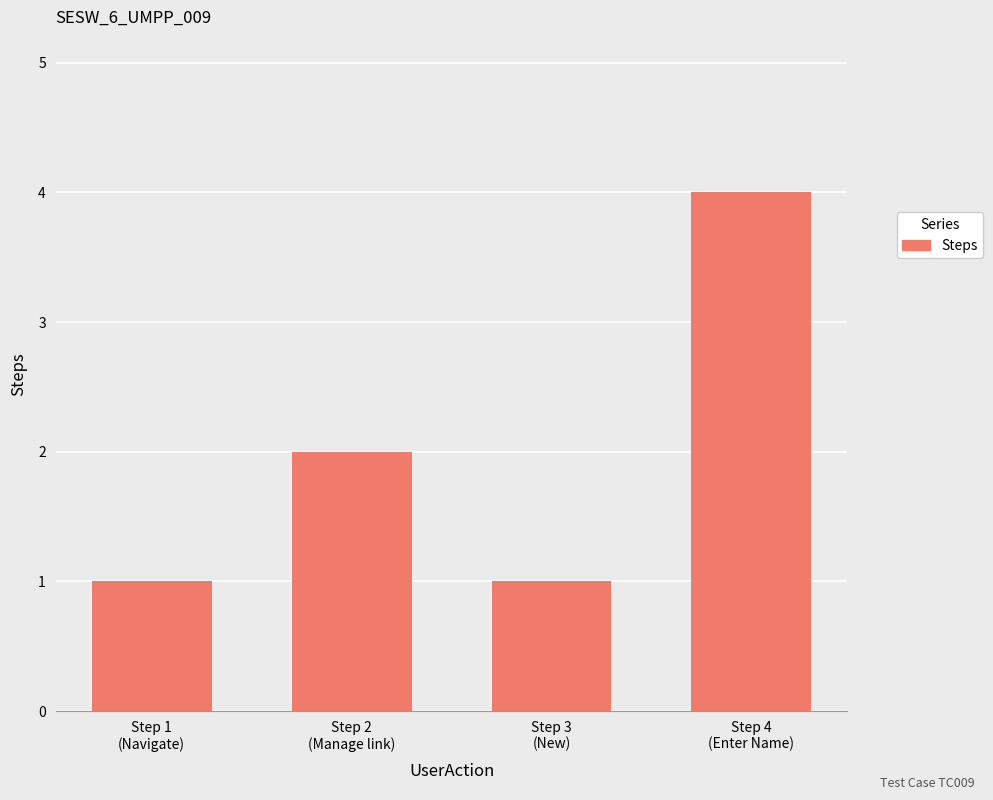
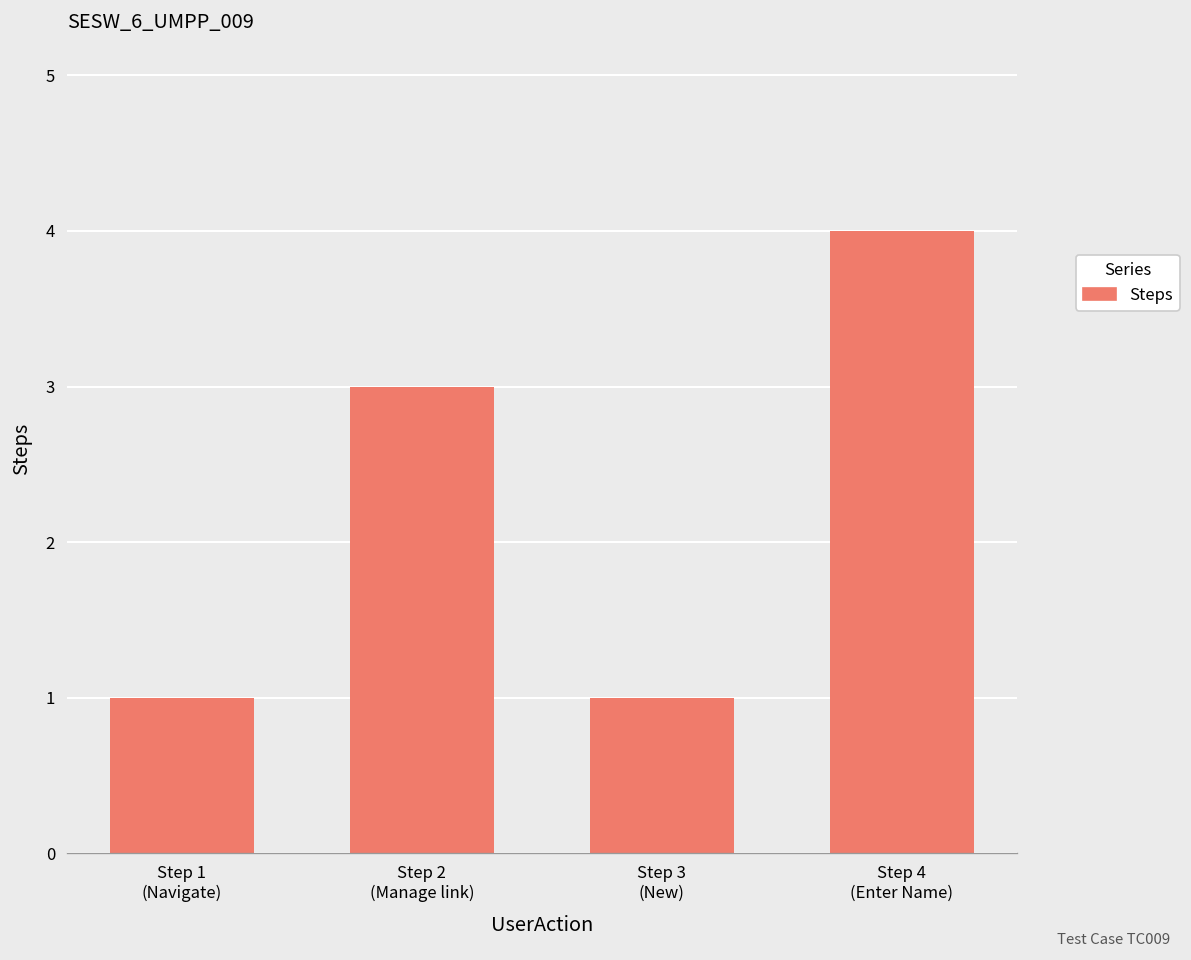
  {
    "Step 1 (Navigate)": 1,
-   "Step 2 (Manage link)": 2,
+   "Step 2 (Manage link)": 3,
    "Step 3 (New)": 1,
    "Step 4 (Enter Name)": 4
  }
